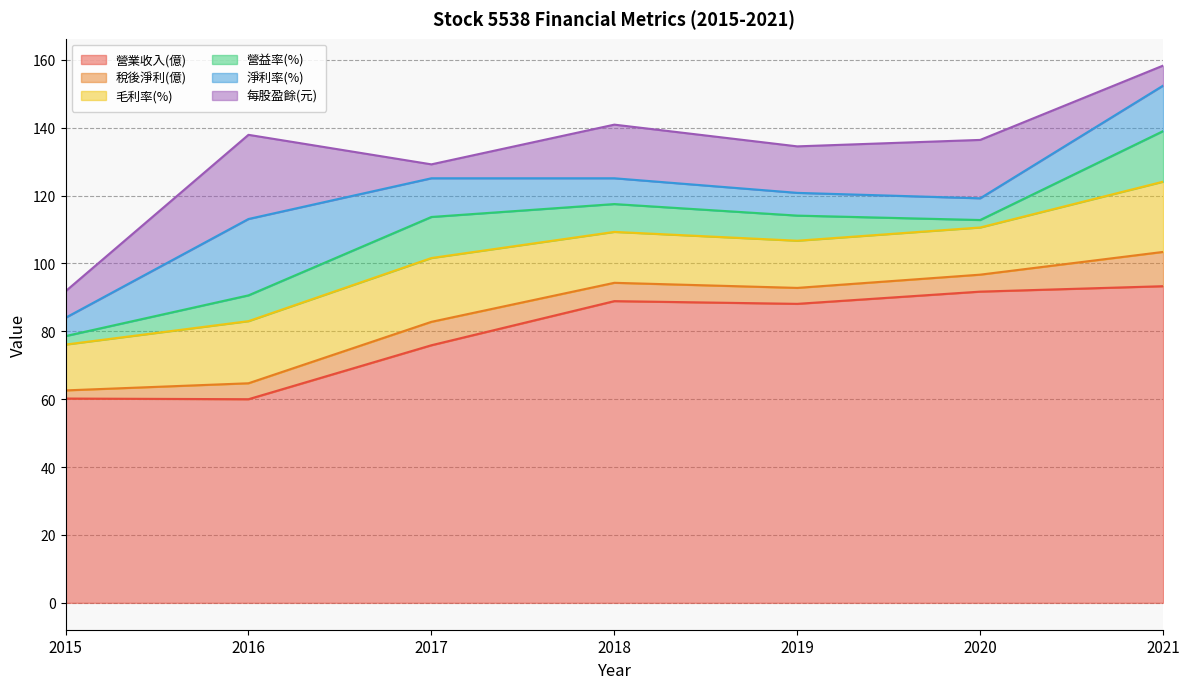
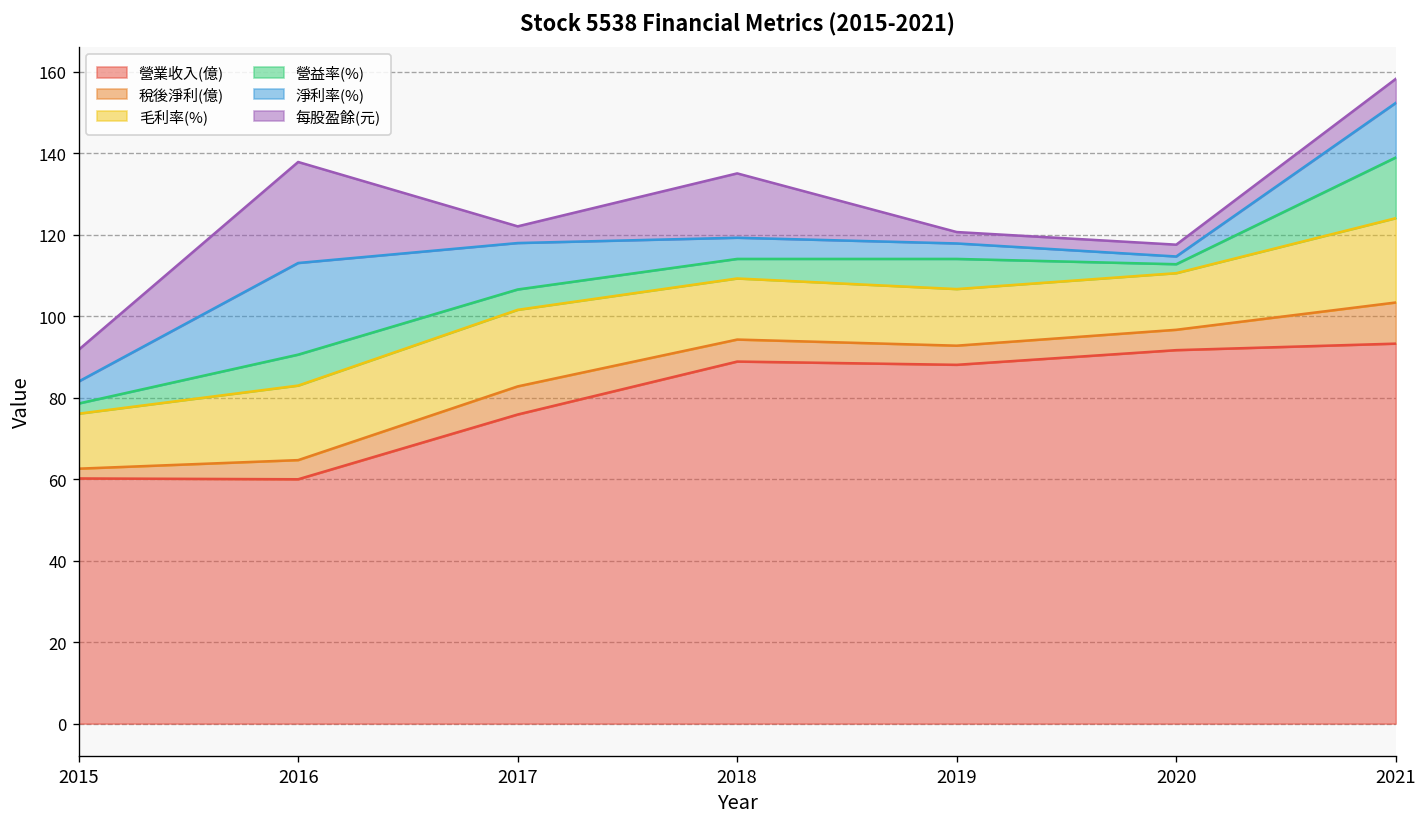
  {
    "營益率(%)": {
      "2015": 3,
      "2016": 8,
-     "2017": 12,
-     "2018": 8,
+     "2017": 5,
+     "2018": 5,
      "2019": 7,
      "2020": 2,
      "2021": 15
    },
    "淨利率(%)": {
      "2015": 5,
      "2016": 23,
      "2017": 11,
-     "2018": 8,
-     "2019": 7,
-     "2020": 6,
+     "2018": 5,
+     "2019": 4,
+     "2020": 2,
      "2021": 13
    },
    "每股盈餘(元)": {
      "2015": 8,
      "2016": 25,
      "2017": 4,
      "2018": 16,
-     "2019": 14,
-     "2020": 17,
+     "2019": 3,
+     "2020": 3,
      "2021": 6
    }
  }
